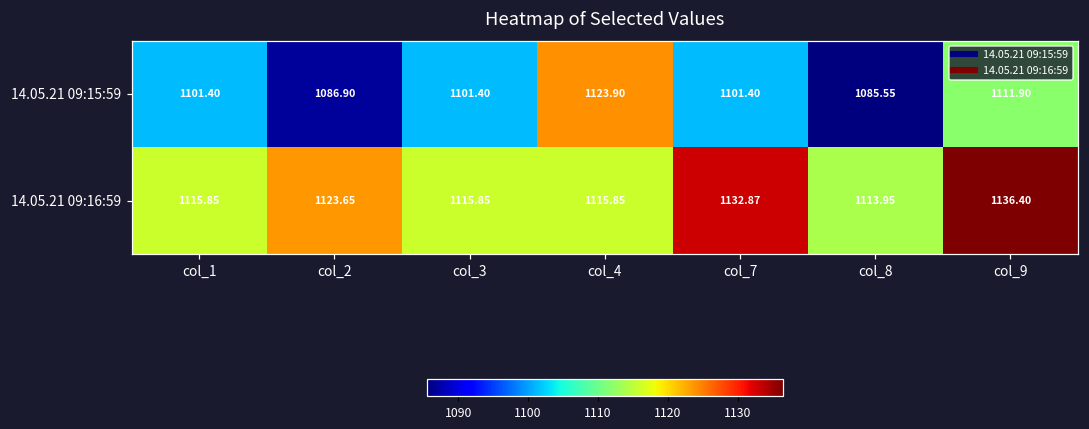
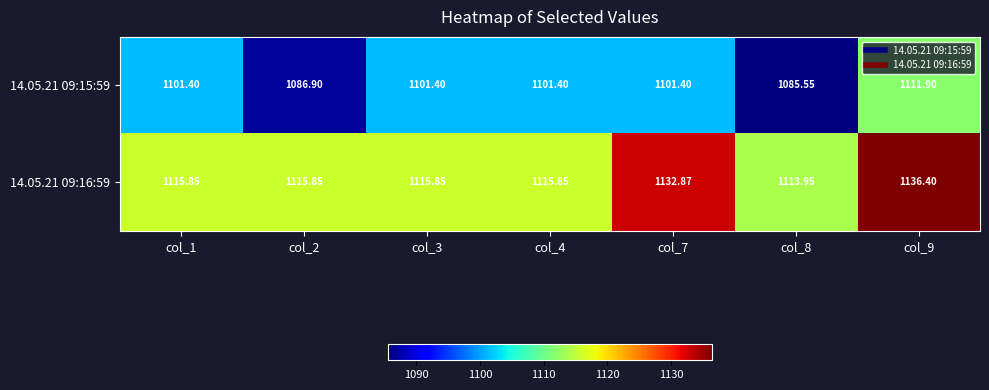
  {
    "14.05.21 09:15:59": {
      "col_1": 1101.40,
      "col_2": 1086.90,
      "col_3": 1101.40,
-     "col_4": 1123.90,
+     "col_4": 1101.40,
      "col_7": 1101.40,
      "col_8": 1085.55,
      "col_9": 1111.90
    },
    "14.05.21 09:16:59": {
      "col_1": 1115.85,
-     "col_2": 1123.65,
+     "col_2": 1115.85,
      "col_3": 1115.85,
      "col_4": 1115.85,
      "col_7": 1132.87,
      "col_8": 1113.95,
      "col_9": 1136.40
    }
  }
